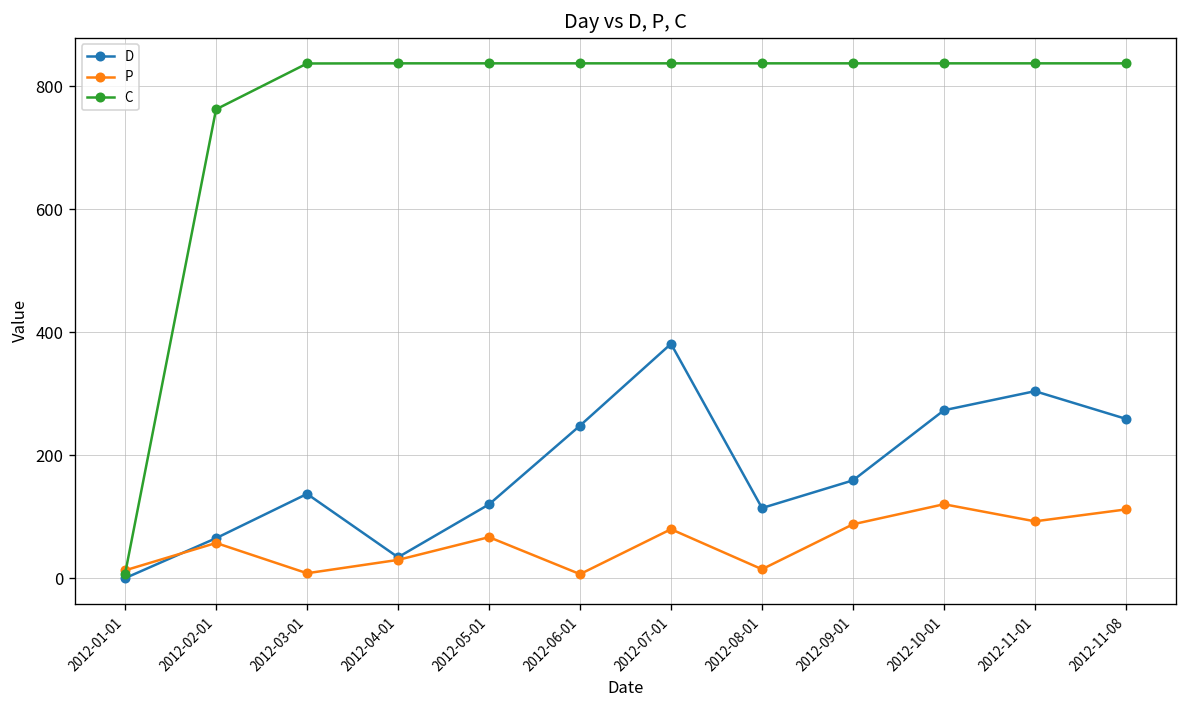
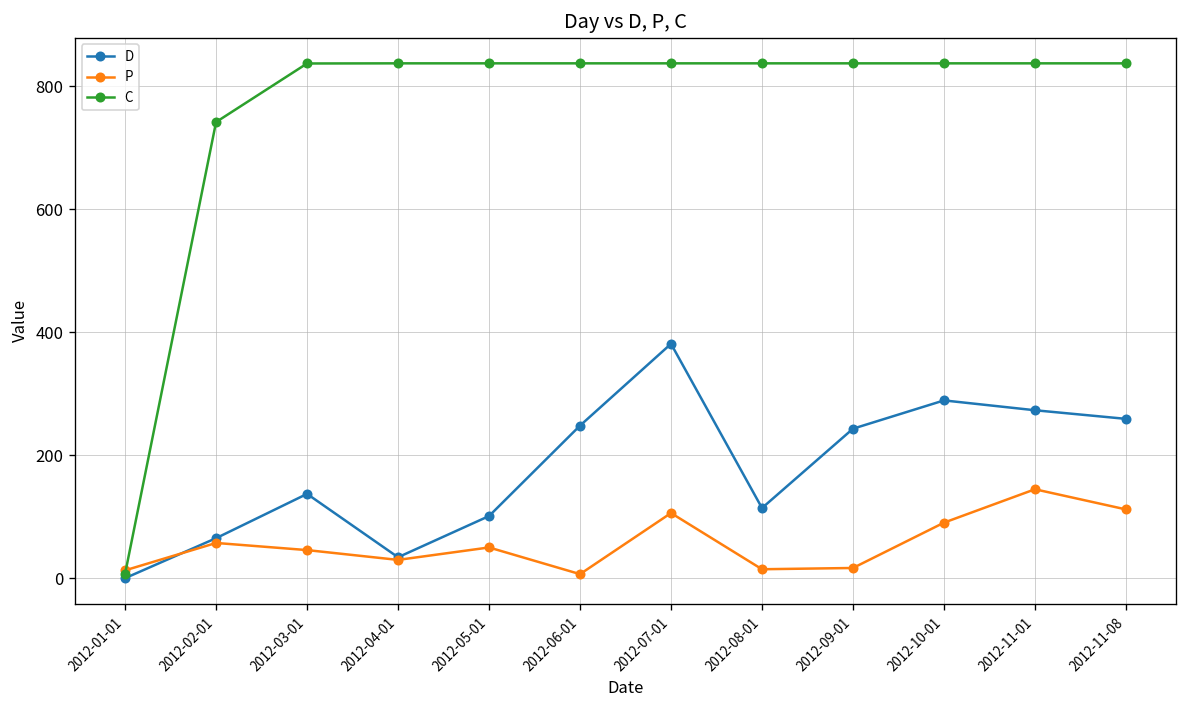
  {
    "D": {
      "2012-01-01": 0,
      "2012-02-01": 70,
      "2012-03-01": 140,
-     "2012-05-01": 120,
+     "2012-05-01": 100,
      "2012-06-01": 250,
      "2012-07-01": 380,
      "2012-08-01": 110,
-     "2012-09-01": 160,
-     "2012-10-01": 270,
-     "2012-11-01": 300,
+     "2012-09-01": 240,
+     "2012-10-01": 290,
+     "2012-11-01": 270,
      "2012-11-08": 260
    },
    "P": {
      "2012-01-01": 10,
      "2012-02-01": 60,
-     "2012-03-01": 10,
-     "2012-05-01": 70,
+     "2012-03-01": 50,
+     "2012-05-01": 50,
      "2012-06-01": 10,
-     "2012-07-01": 80,
+     "2012-07-01": 110,
      "2012-08-01": 10,
-     "2012-09-01": 90,
-     "2012-10-01": 120,
-     "2012-11-01": 90,
+     "2012-09-01": 20,
+     "2012-10-01": 90,
+     "2012-11-01": 140,
      "2012-11-08": 110
    },
    "C": {
      "2012-01-01": 10,
-     "2012-02-01": 760,
+     "2012-02-01": 740,
      "2012-03-01": 840,
      "2012-04-01": 840,
      "2012-05-01": 840,
      "2012-06-01": 840,
      "2012-07-01": 840,
      "2012-08-01": 840,
      "2012-09-01": 840,
      "2012-10-01": 840,
      "2012-11-01": 840,
      "2012-11-08": 840
    }
  }
